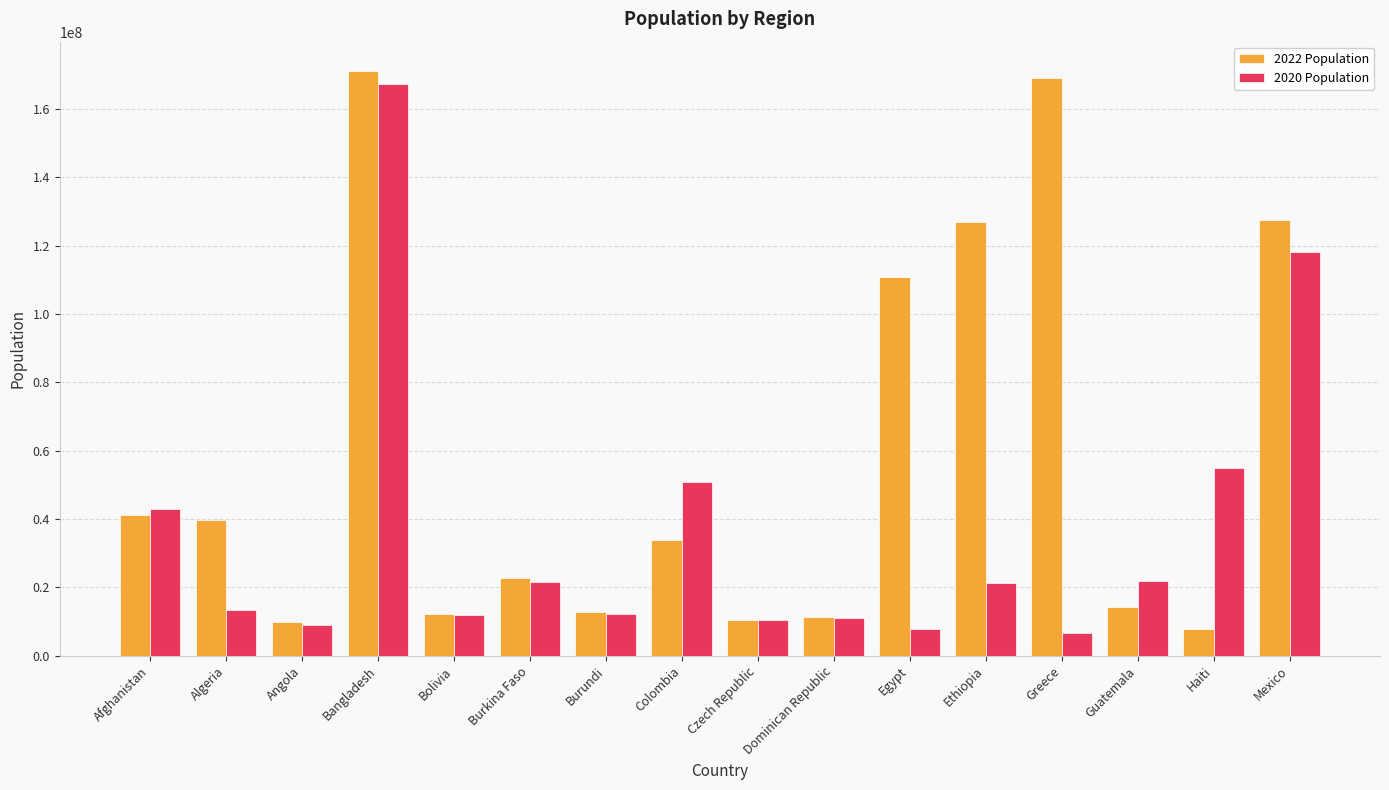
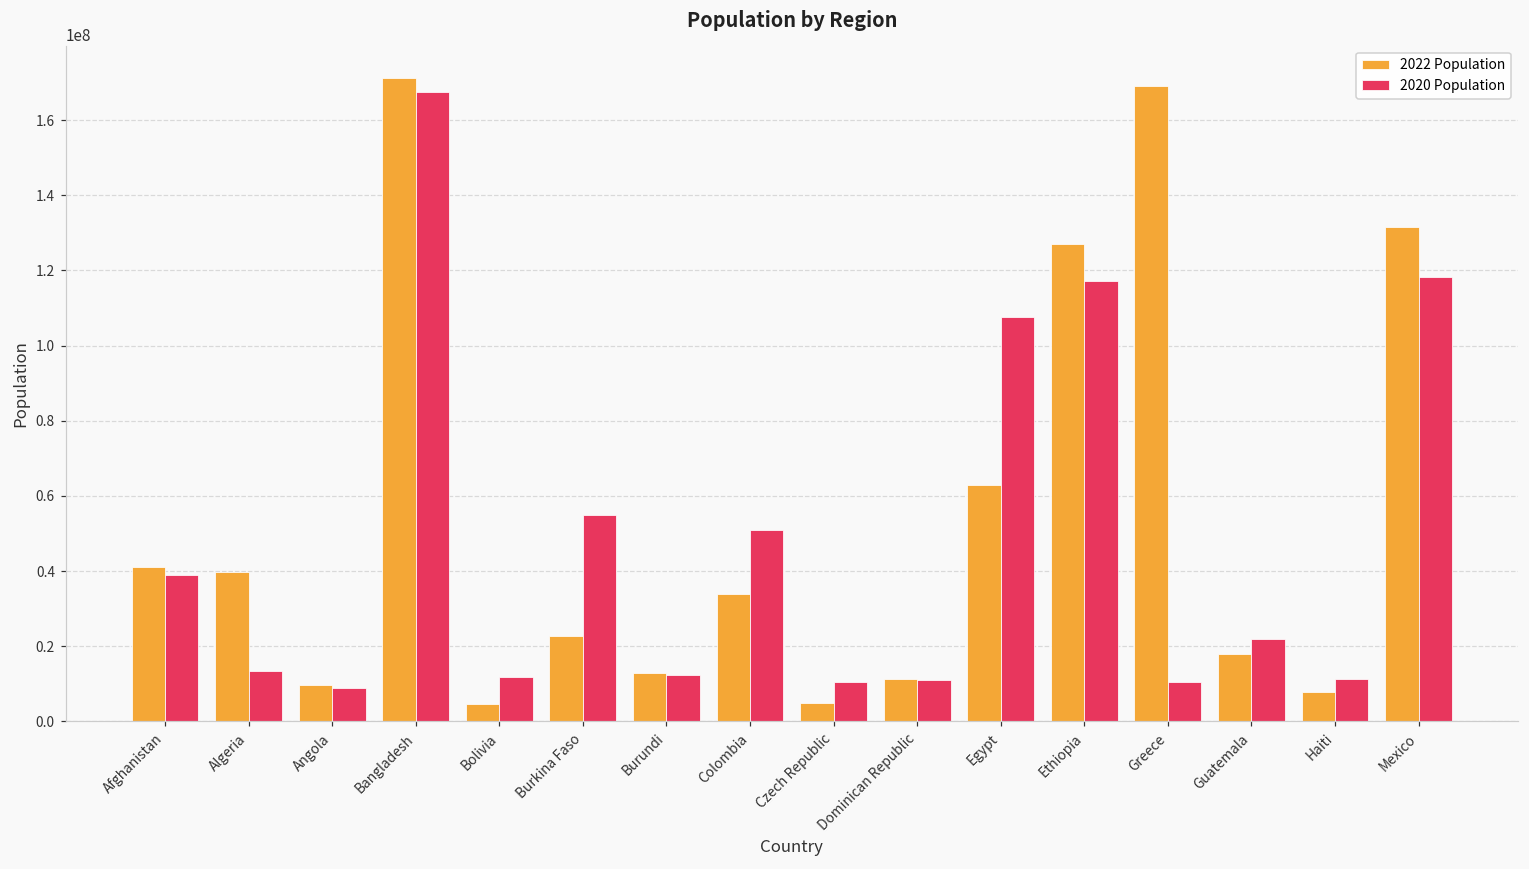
  {
    "2022 Population": {
      "Afghanistan": 41000000,
      "Algeria": 40000000,
      "Angola": 10000000,
      "Bangladesh": 171000000,
-     "Bolivia": 12000000,
+     "Bolivia": 5000000,
      "Burkina Faso": 23000000,
      "Burundi": 13000000,
      "Colombia": 34000000,
-     "Czech Republic": 10000000,
+     "Czech Republic": 5000000,
      "Dominican Republic": 11000000,
-     "Egypt": 111000000,
+     "Egypt": 63000000,
      "Ethiopia": 127000000,
      "Greece": 169000000,
-     "Guatemala": 14000000,
+     "Guatemala": 18000000,
      "Haiti": 8000000,
-     "Mexico": 128000000
+     "Mexico": 132000000
    },
    "2020 Population": {
-     "Afghanistan": 43000000,
+     "Afghanistan": 39000000,
      "Algeria": 13000000,
      "Angola": 9000000,
      "Bangladesh": 167000000,
      "Bolivia": 12000000,
-     "Burkina Faso": 22000000,
+     "Burkina Faso": 55000000,
      "Burundi": 12000000,
      "Colombia": 51000000,
      "Czech Republic": 11000000,
      "Dominican Republic": 11000000,
-     "Egypt": 8000000,
-     "Ethiopia": 21000000,
-     "Greece": 7000000,
+     "Egypt": 107000000,
+     "Ethiopia": 117000000,
+     "Greece": 11000000,
      "Guatemala": 22000000,
-     "Haiti": 55000000,
+     "Haiti": 11000000,
      "Mexico": 118000000
    }
  }
